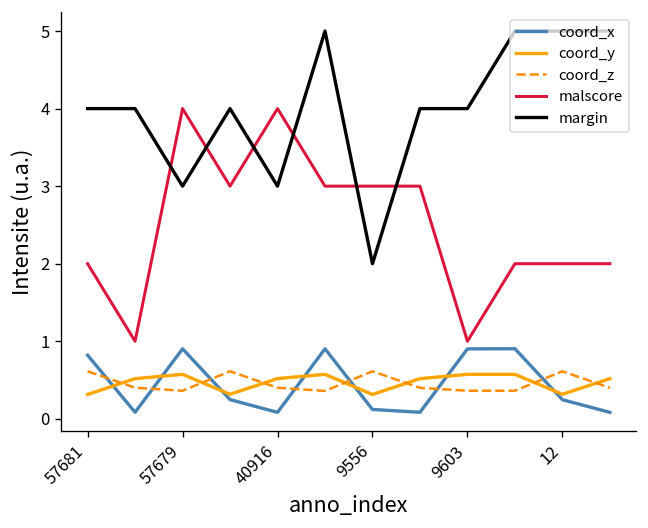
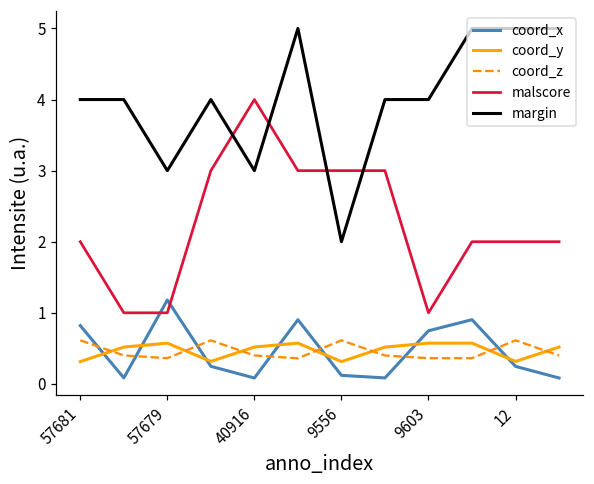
  {
    "coord_x": {
      "57681": 0.8,
-     "57679": 0.9,
+     "57679": 1.2,
      "40916": 0.1,
      "9556": 0.1,
-     "9603": 0.9,
+     "9603": 0.7,
      "12": 0.2
    },
    "malscore": {
      "57681": 2,
-     "57679": 4,
+     "57679": 1,
      "40916": 4,
      "9556": 3,
      "9603": 1,
      "12": 2
    },
    "margin": {
      "57681": 4.0,
      "57679": 3.0,
      "40916": 3.0,
      "9556": 2.0,
      "9603": 4.0
    }
  }
